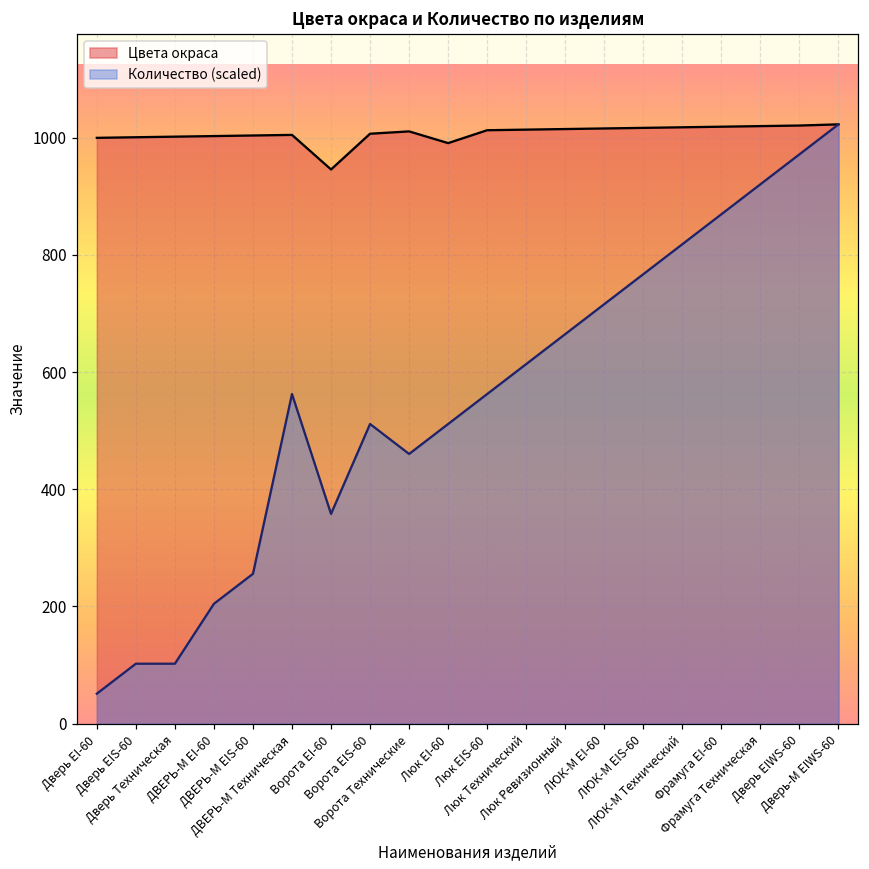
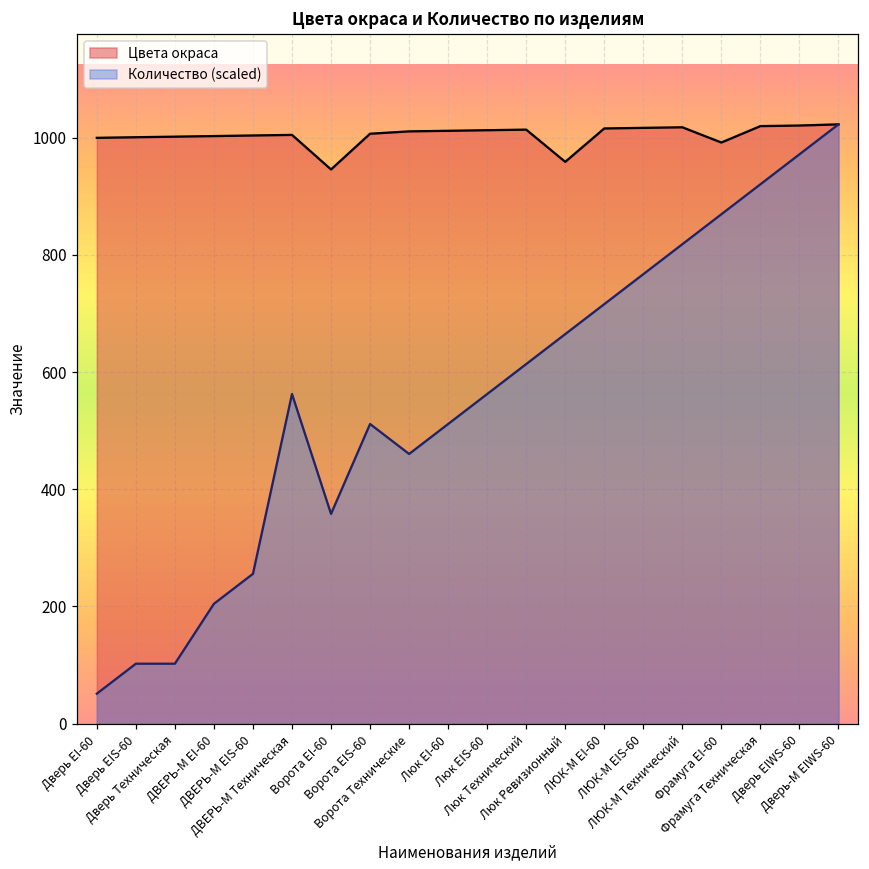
  {
    "Цвета окраса": {
      "Дверь EI-60": 1000,
      "Дверь EIS-60": 1000,
      "Дверь Техническая": 1000,
      "ДВЕРЬ-М EI-60": 1000,
      "ДВЕРЬ-М EIS-60": 1000,
      "ДВЕРЬ-М Техническая": 1010,
      "Ворота EI-60": 950,
      "Ворота EIS-60": 1010,
      "Ворота Технические": 1010,
-     "Люк EI-60": 990,
+     "Люк EI-60": 1010,
      "Люк EIS-60": 1010,
      "Люк Технический": 1010,
-     "Люк Ревизионный": 1020,
+     "Люк Ревизионный": 960,
      "ЛЮК-М EI-60": 1020,
      "ЛЮК-М EIS-60": 1020,
      "ЛЮК-М Технический": 1020,
-     "Фрамуга EI-60": 1020,
+     "Фрамуга EI-60": 990,
      "Фрамуга Техническая": 1020,
      "Дверь EIWS-60": 1020
    },
    "Количество (scaled)": {
      "Дверь EI-60": 50,
      "Дверь EIS-60": 100,
      "Дверь Техническая": 100,
      "ДВЕРЬ-М EI-60": 200,
      "ДВЕРЬ-М EIS-60": 260,
      "ДВЕРЬ-М Техническая": 560,
      "Ворота EI-60": 360,
      "Ворота EIS-60": 510,
      "Ворота Технические": 460,
      "Люк EI-60": 510,
      "Люк EIS-60": 560,
      "Люк Технический": 610,
      "Люк Ревизионный": 660,
      "ЛЮК-М EI-60": 720,
      "ЛЮК-М EIS-60": 770,
      "ЛЮК-М Технический": 820,
      "Фрамуга EI-60": 870,
      "Фрамуга Техническая": 920,
      "Дверь EIWS-60": 970
    }
  }
